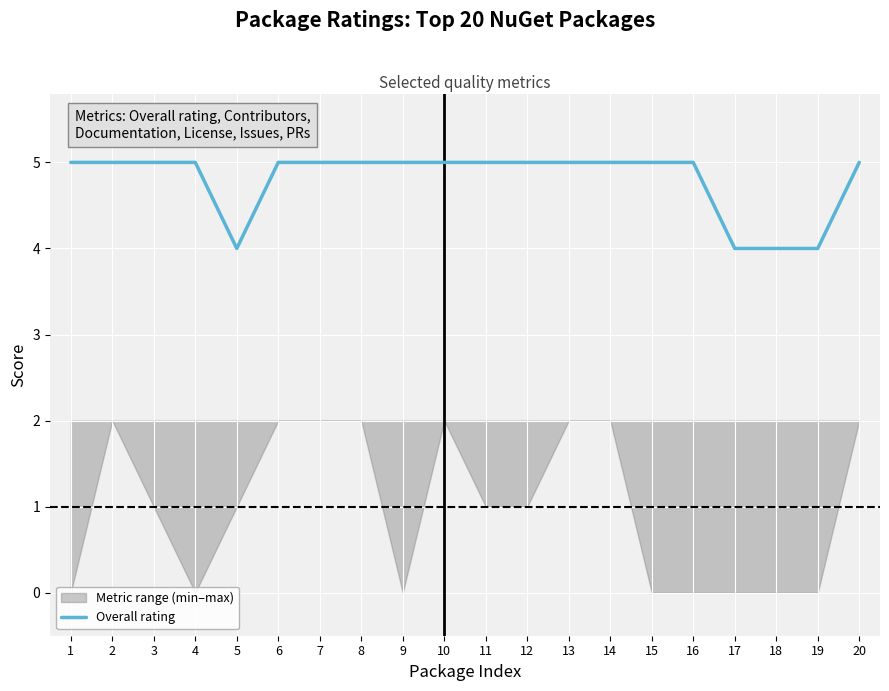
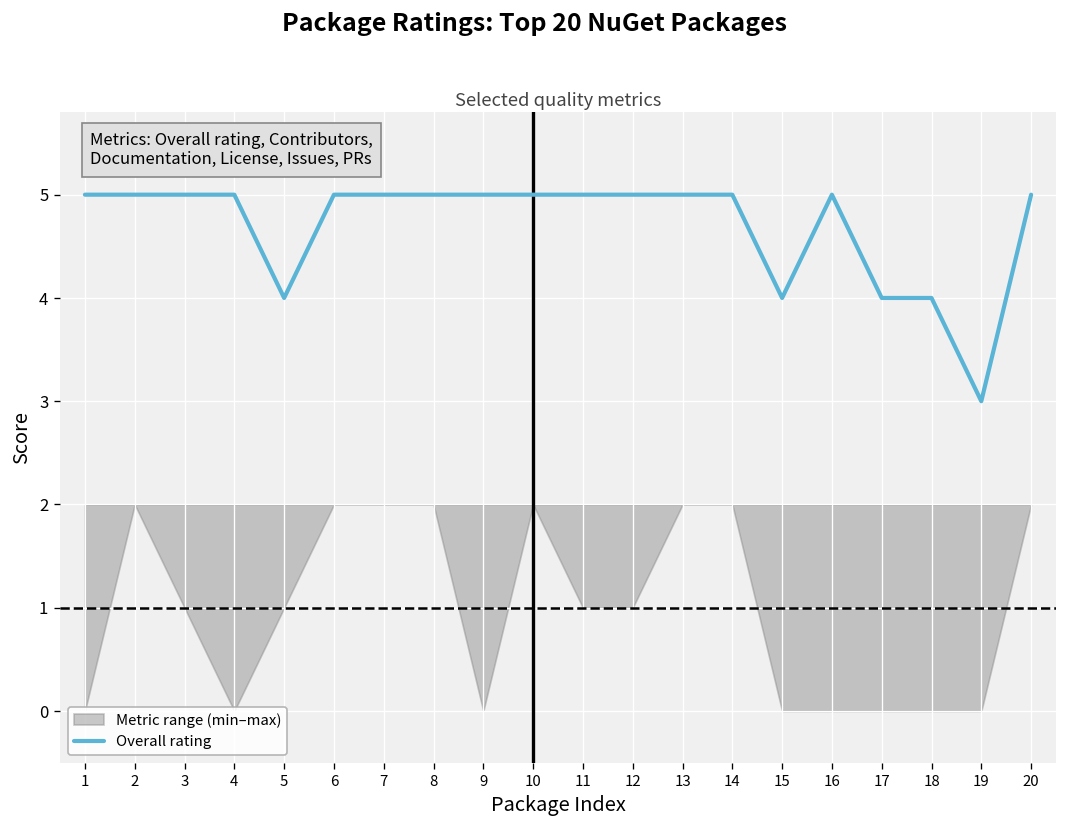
  {
    "Overall rating": {
      "1": 5,
      "2": 5,
      "3": 5,
      "4": 5,
      "5": 4,
      "6": 5,
      "7": 5,
      "8": 5,
      "9": 5,
      "10": 5,
      "11": 5,
      "12": 5,
      "13": 5,
      "14": 5,
-     "15": 5,
+     "15": 4,
      "16": 5,
      "17": 4,
      "18": 4,
-     "19": 4,
+     "19": 3,
      "20": 5
    }
  }
